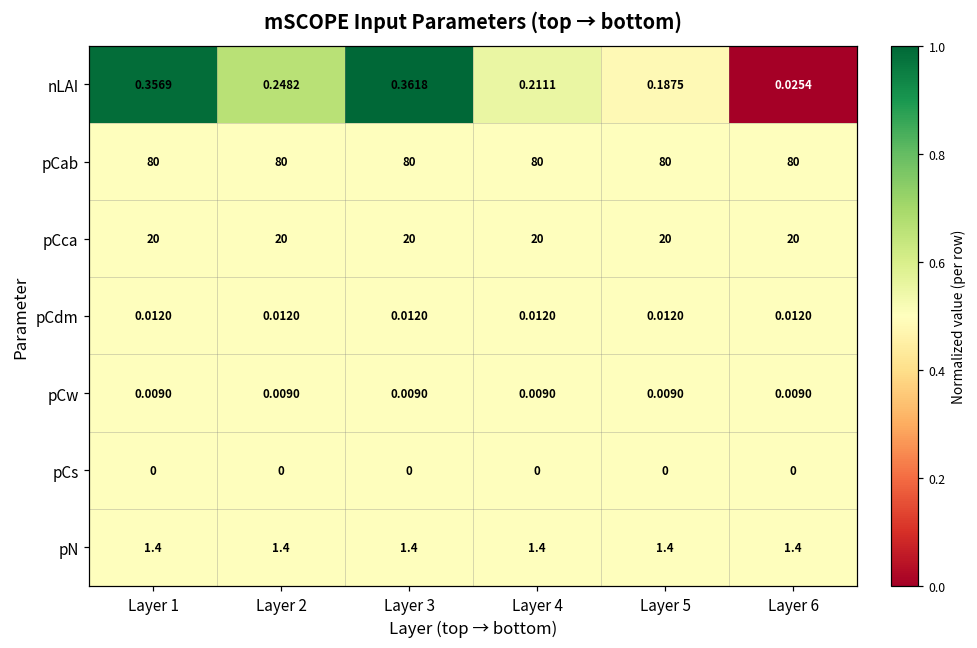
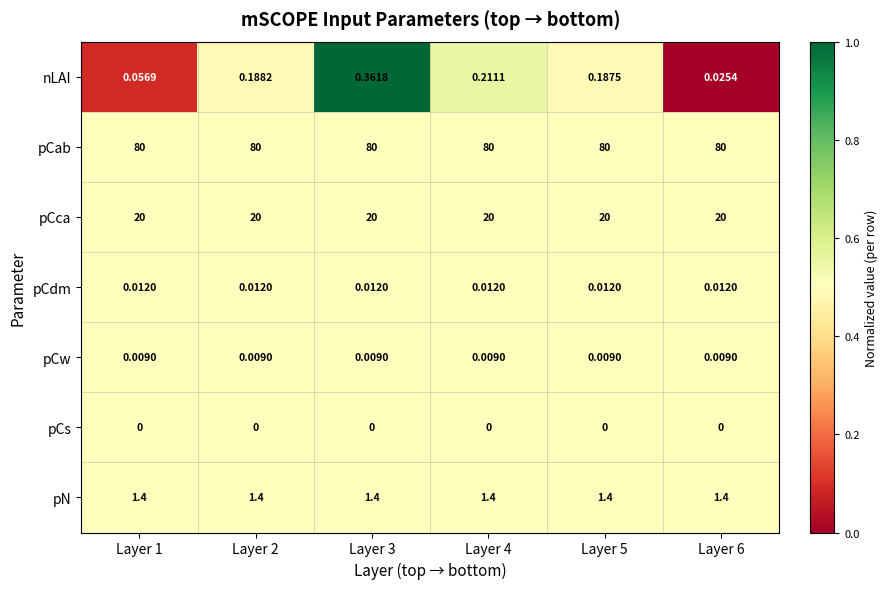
  {
    "nLAI": {
-     "Layer 1": 0.3569,
-     "Layer 2": 0.2482,
+     "Layer 1": 0.0569,
+     "Layer 2": 0.1882,
      "Layer 3": 0.3618,
      "Layer 4": 0.2111,
      "Layer 5": 0.1875,
      "Layer 6": 0.0254
    },
    "pCab": {
      "Layer 1": 80,
      "Layer 2": 80,
      "Layer 3": 80,
      "Layer 4": 80,
      "Layer 5": 80,
      "Layer 6": 80
    },
    "pCca": {
      "Layer 1": 20,
      "Layer 2": 20,
      "Layer 3": 20,
      "Layer 4": 20,
      "Layer 5": 20,
      "Layer 6": 20
    },
    "pCdm": {
      "Layer 1": 0.0120,
      "Layer 2": 0.0120,
      "Layer 3": 0.0120,
      "Layer 4": 0.0120,
      "Layer 5": 0.0120,
      "Layer 6": 0.0120
    },
    "pCw": {
      "Layer 1": 0.0090,
      "Layer 2": 0.0090,
      "Layer 3": 0.0090,
      "Layer 4": 0.0090,
      "Layer 5": 0.0090,
      "Layer 6": 0.0090
    },
    "pCs": {
      "Layer 1": 0,
      "Layer 2": 0,
      "Layer 3": 0,
      "Layer 4": 0,
      "Layer 5": 0,
      "Layer 6": 0
    },
    "pN": {
      "Layer 1": 1.4,
      "Layer 2": 1.4,
      "Layer 3": 1.4,
      "Layer 4": 1.4,
      "Layer 5": 1.4,
      "Layer 6": 1.4
    }
  }
